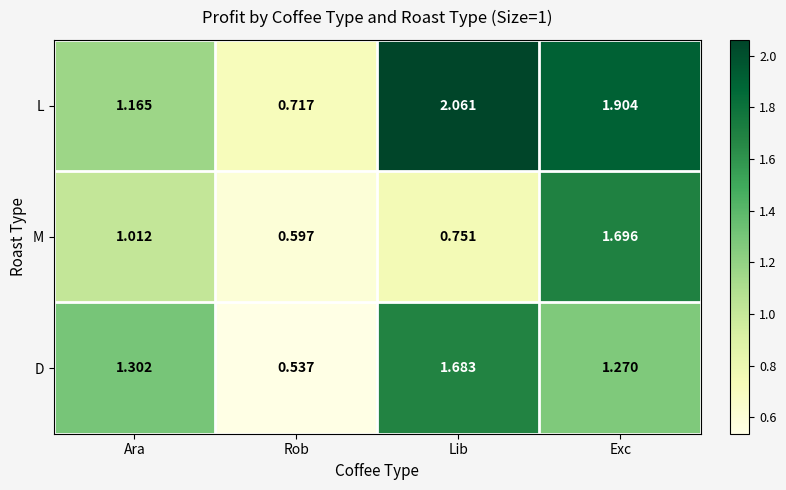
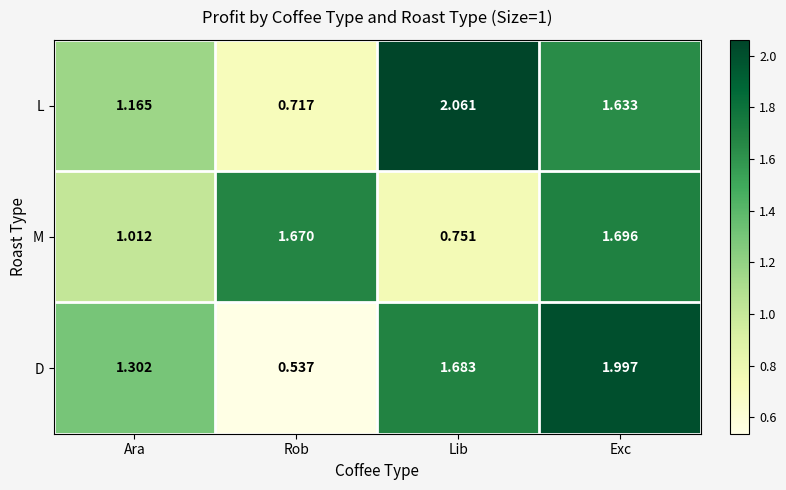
  {
    "L": {
      "Ara": 1.165,
      "Rob": 0.717,
      "Lib": 2.061,
-     "Exc": 1.904
+     "Exc": 1.633
    },
    "M": {
      "Ara": 1.012,
-     "Rob": 0.597,
+     "Rob": 1.670,
      "Lib": 0.751,
      "Exc": 1.696
    },
    "D": {
      "Ara": 1.302,
      "Rob": 0.537,
      "Lib": 1.683,
-     "Exc": 1.270
+     "Exc": 1.997
    }
  }
